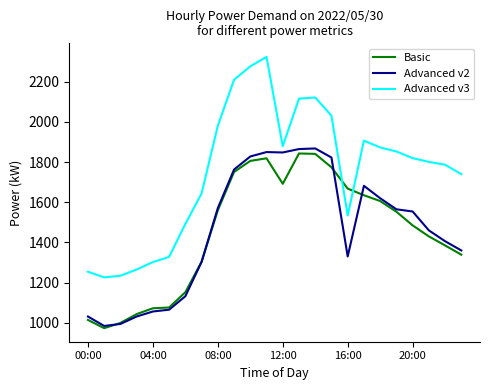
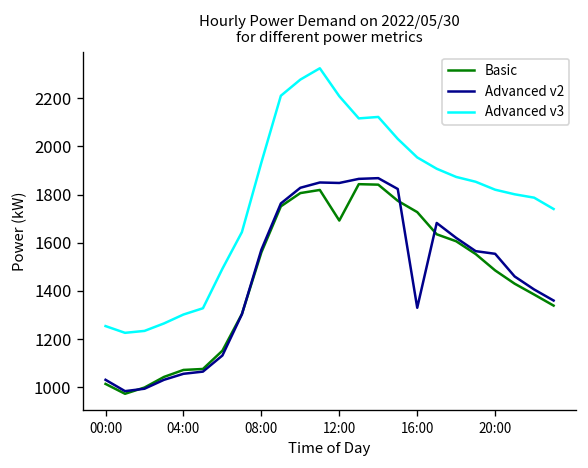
  {
    "Basic": {
      "00:00": 1010,
      "04:00": 1070,
      "12:00": 1690,
-     "16:00": 1670,
+     "16:00": 1730,
      "20:00": 1490
    },
    "Advanced v2": {
      "00:00": 1030,
      "04:00": 1060,
      "12:00": 1850,
      "16:00": 1330,
      "20:00": 1550
    },
    "Advanced v3": {
      "00:00": 1250,
      "04:00": 1300,
-     "08:00": 1980,
-     "12:00": 1880,
-     "16:00": 1530,
+     "08:00": 1930,
+     "12:00": 2210,
+     "16:00": 1950,
      "20:00": 1820
    }
  }
